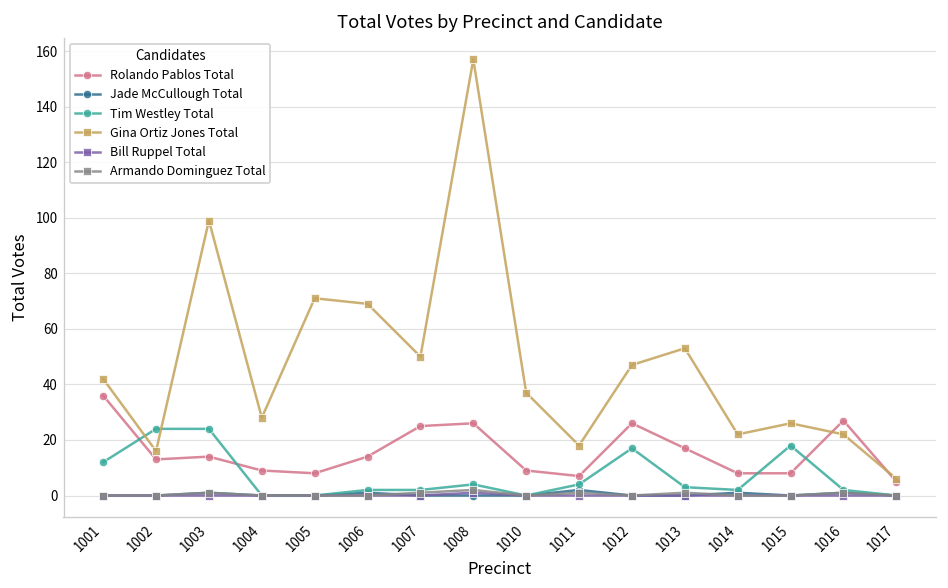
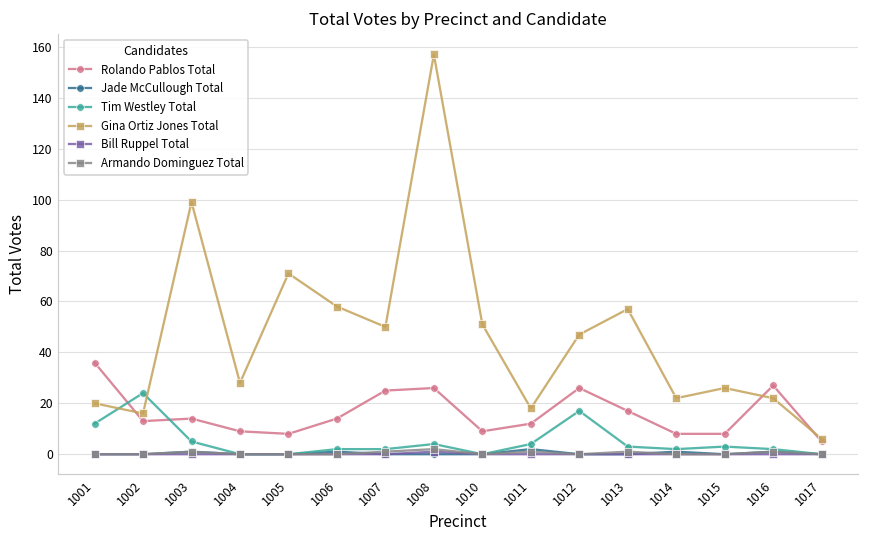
  {
    "Rolando Pablos Total": {
      "1001": 36,
      "1002": 13,
      "1003": 14,
      "1004": 9,
      "1005": 8,
      "1006": 14,
      "1007": 25,
      "1008": 26,
      "1010": 9,
-     "1011": 7,
+     "1011": 12,
      "1012": 26,
      "1013": 17,
      "1014": 8,
      "1015": 8,
      "1016": 27
    },
    "Tim Westley Total": {
      "1001": 12,
      "1002": 24,
-     "1003": 24,
+     "1003": 5,
      "1008": 4,
      "1011": 4,
      "1012": 17,
      "1013": 3,
-     "1015": 18
+     "1015": 3
    },
    "Gina Ortiz Jones Total": {
-     "1001": 42,
+     "1001": 20,
      "1002": 16,
      "1003": 99,
      "1004": 28,
      "1005": 71,
-     "1006": 69,
+     "1006": 58,
      "1007": 50,
      "1008": 157,
-     "1010": 37,
+     "1010": 51,
      "1011": 18,
      "1012": 47,
-     "1013": 53,
+     "1013": 57,
      "1014": 22,
      "1015": 26,
      "1016": 22
    }
  }
